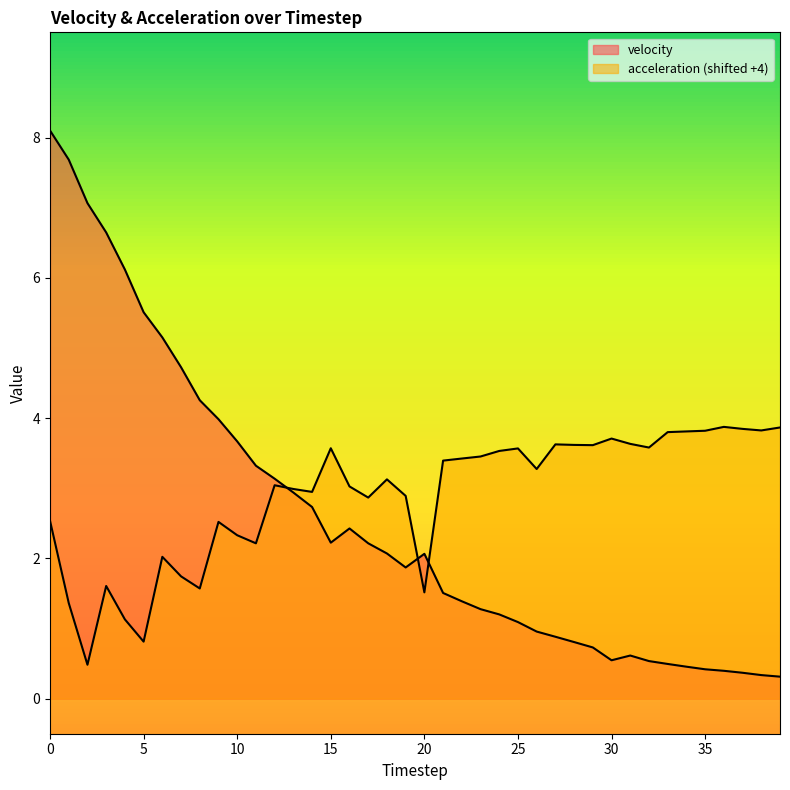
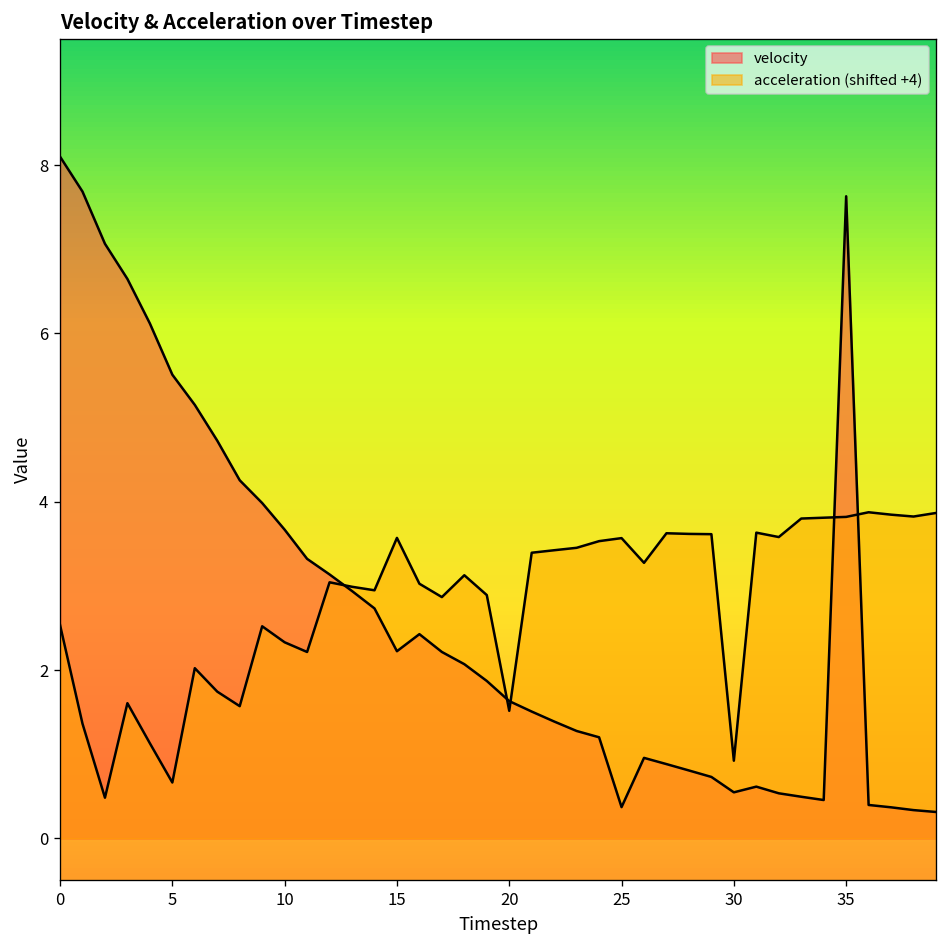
  {
    "velocity": {
      "0": 8.1,
      "5": 5.5,
      "10": 3.7,
      "15": 2.2,
-     "20": 2.1,
-     "25": 1.1,
+     "20": 1.6,
+     "25": 0.4,
      "30": 0.5,
-     "35": 0.4
+     "35": 7.6
    },
    "acceleration (shifted +4)": {
      "0": 2.5,
-     "5": 0.8,
+     "5": 0.7,
      "10": 2.3,
      "15": 3.6,
      "20": 1.5,
      "25": 3.6,
-     "30": 3.7,
+     "30": 0.9,
      "35": 3.8
    }
  }
